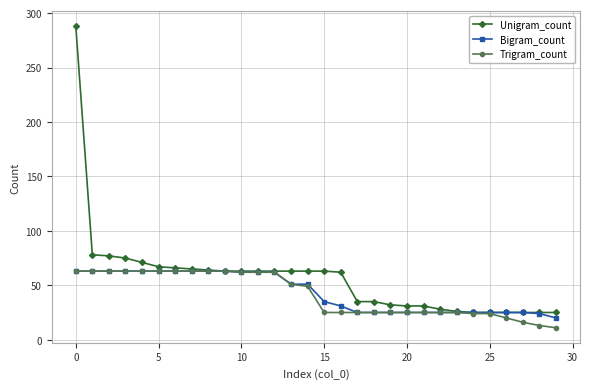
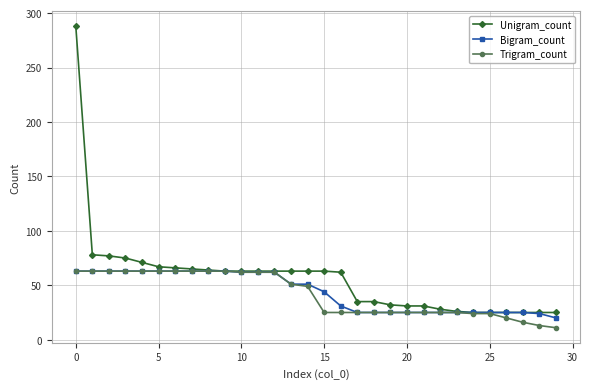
  {
    "Bigram_count": {
-     "15": 35
+     "15": 44
    }
  }
